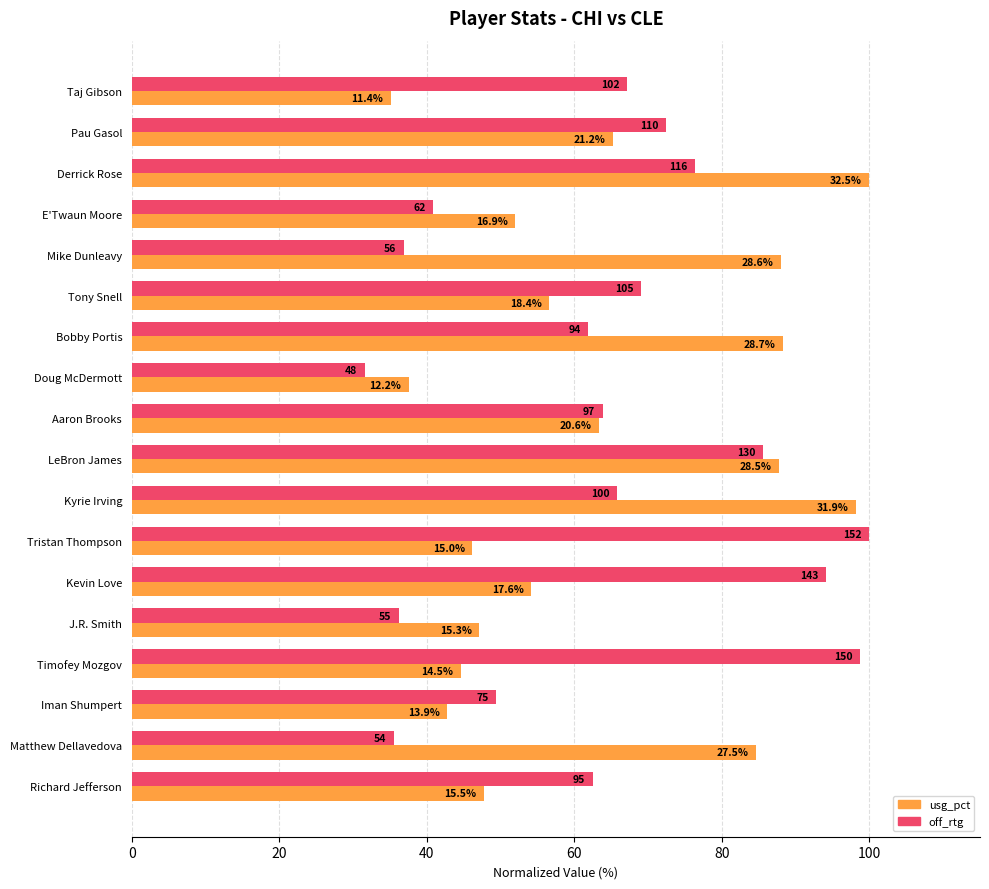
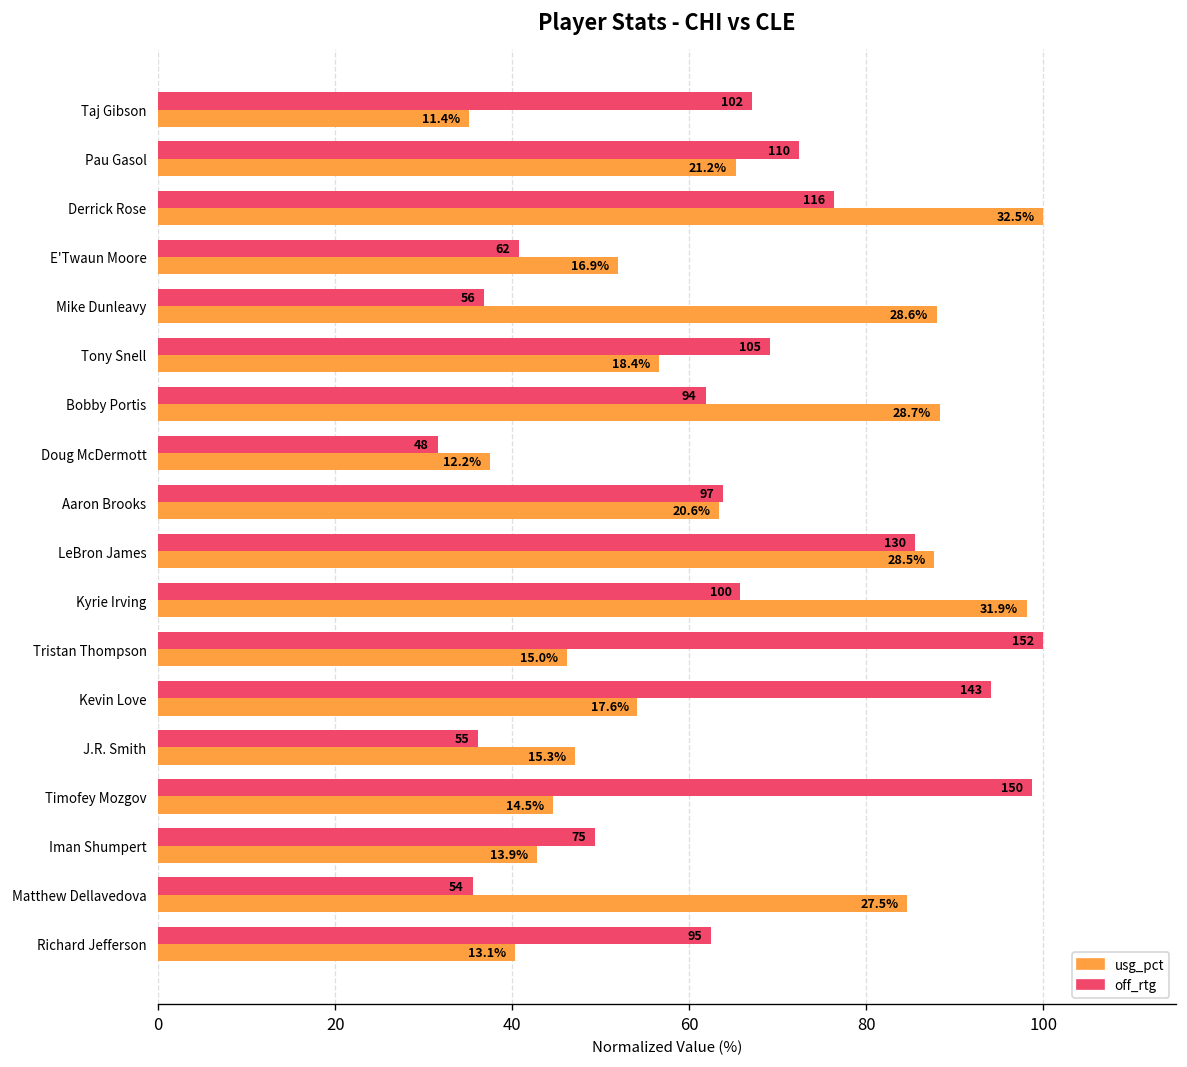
  {
    "usg_pct": {
-     "Richard Jefferson": "15.5%"
+     "Richard Jefferson": "13.1%"
    }
  }
